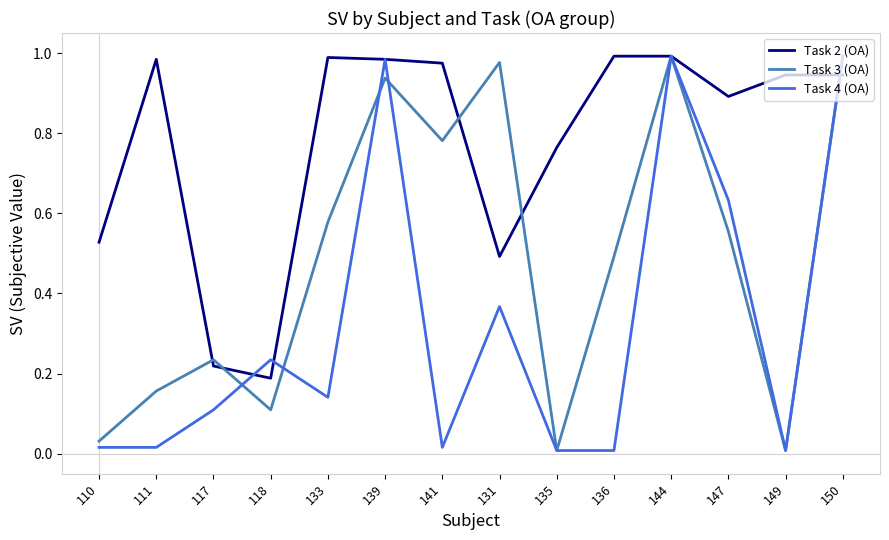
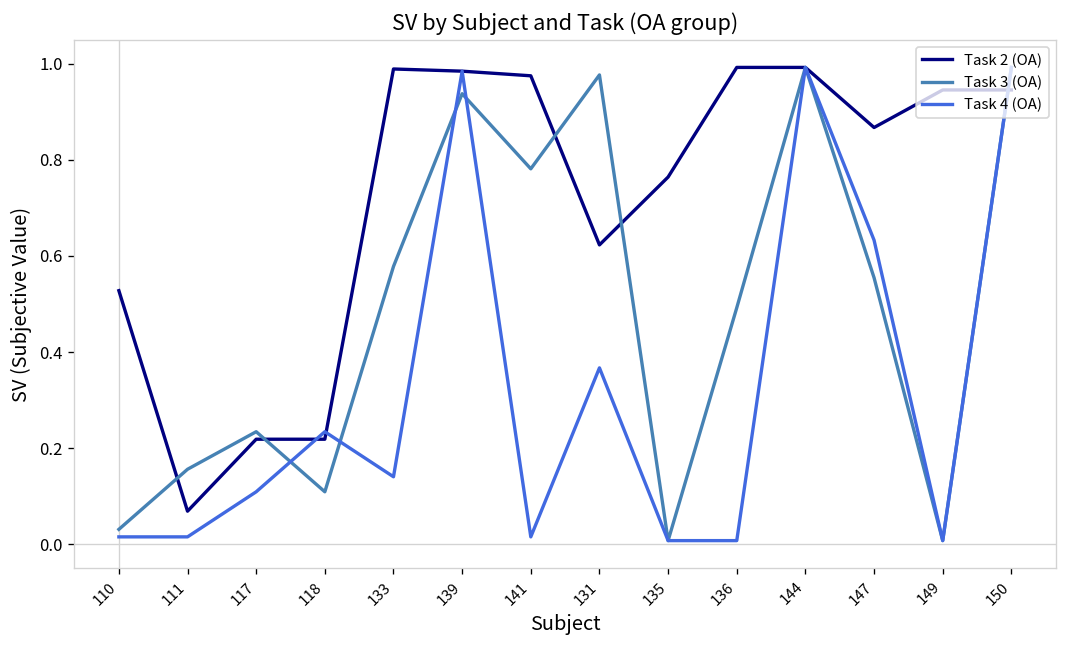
  {
    "Task 2 (OA)": {
      "110": 0.53,
-     "111": 0.98,
+     "111": 0.07,
      "117": 0.22,
-     "118": 0.19,
+     "118": 0.22,
      "133": 0.99,
      "141": 0.97,
-     "131": 0.49,
+     "131": 0.62,
      "135": 0.76,
      "136": 0.99,
-     "147": 0.89
+     "147": 0.87
    }
  }
